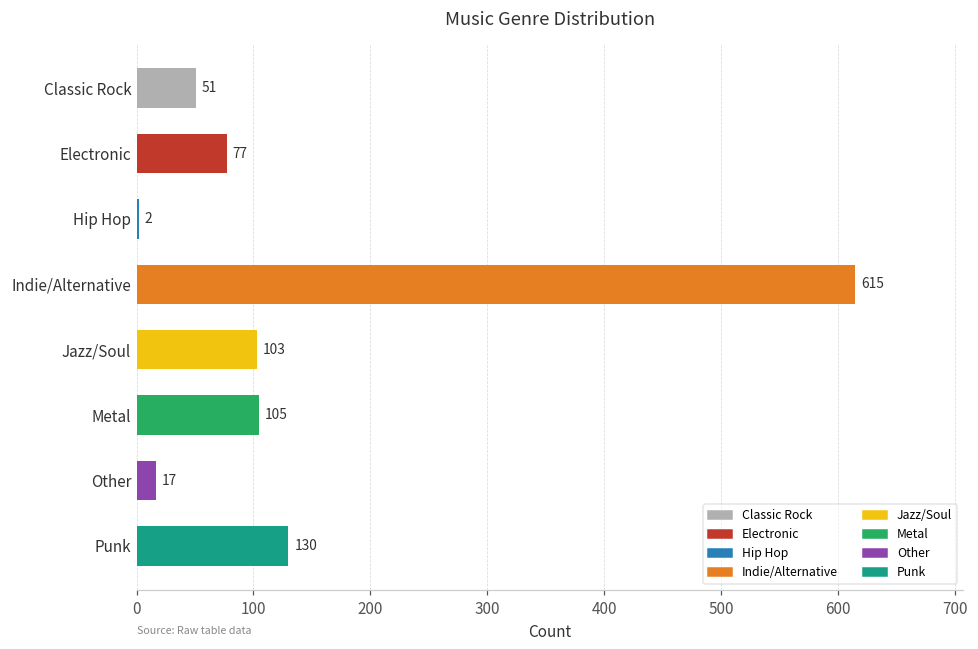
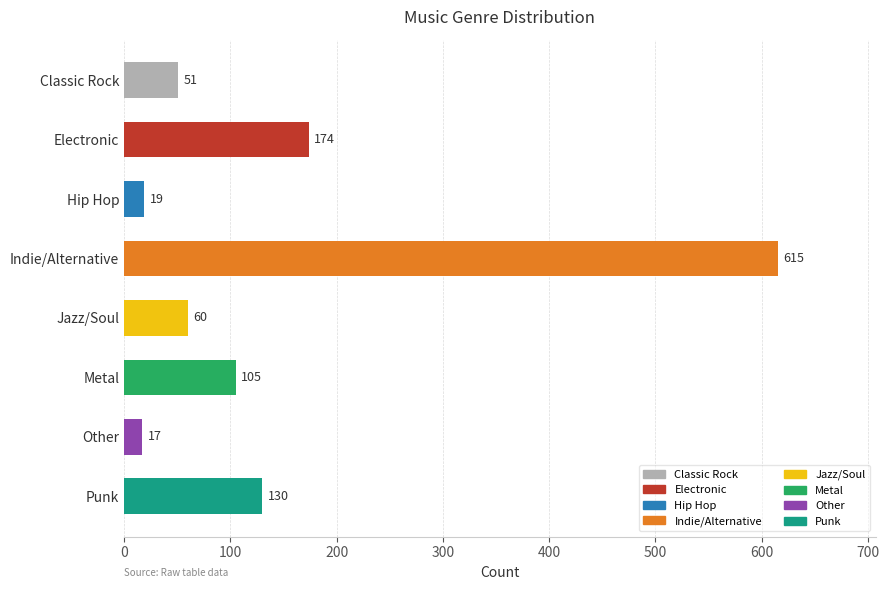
  {
    "Classic Rock": 51,
-   "Electronic": 77,
-   "Hip Hop": 2,
+   "Electronic": 174,
+   "Hip Hop": 19,
    "Indie/Alternative": 615,
-   "Jazz/Soul": 103,
+   "Jazz/Soul": 60,
    "Metal": 105,
    "Other": 17,
    "Punk": 130
  }
